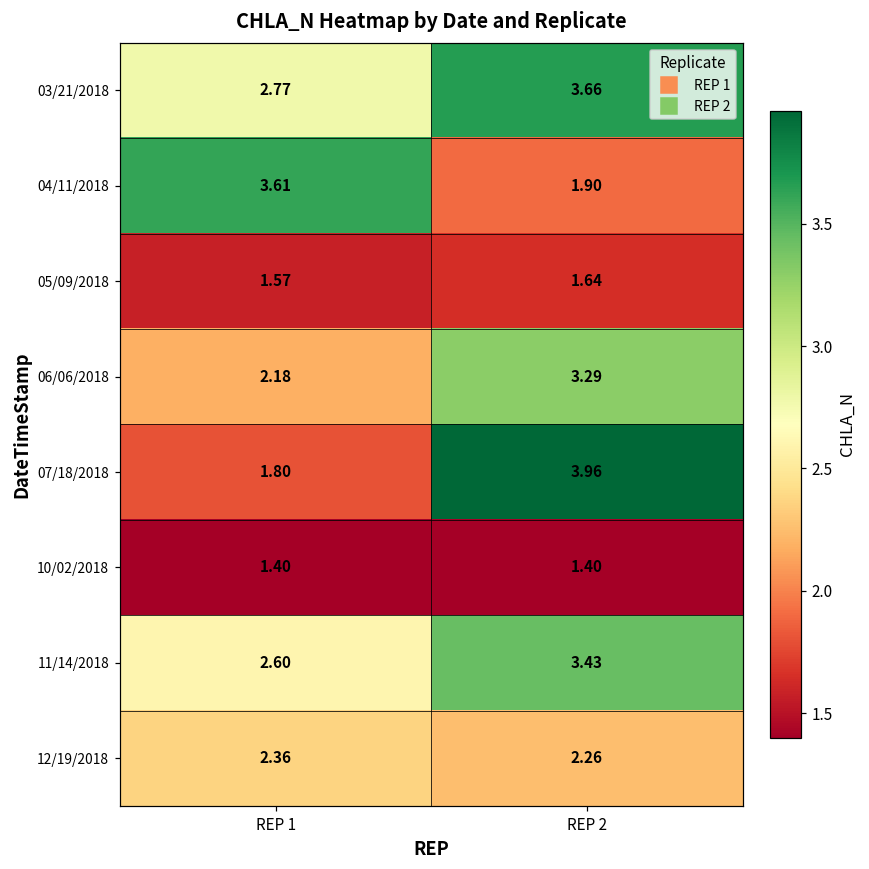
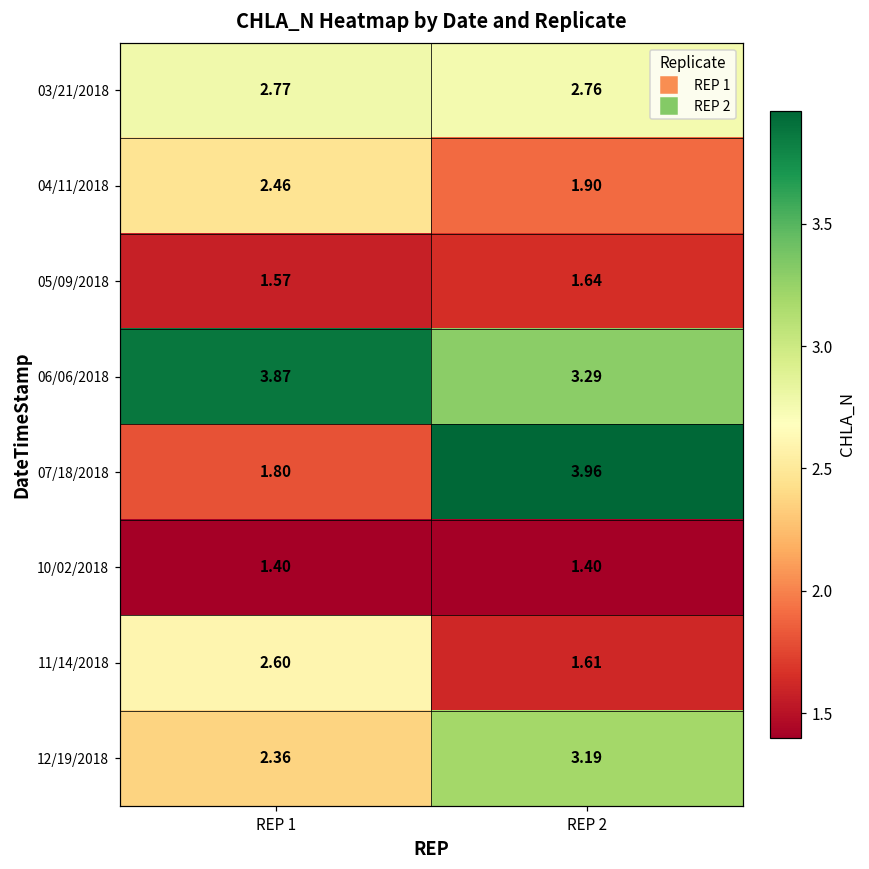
  {
    "03/21/2018": {
      "REP 1": 2.77,
-     "REP 2": 3.66
+     "REP 2": 2.76
    },
    "04/11/2018": {
-     "REP 1": 3.61,
+     "REP 1": 2.46,
      "REP 2": 1.90
    },
    "05/09/2018": {
      "REP 1": 1.57,
      "REP 2": 1.64
    },
    "06/06/2018": {
-     "REP 1": 2.18,
+     "REP 1": 3.87,
      "REP 2": 3.29
    },
    "07/18/2018": {
      "REP 1": 1.80,
      "REP 2": 3.96
    },
    "10/02/2018": {
      "REP 1": 1.40,
      "REP 2": 1.40
    },
    "11/14/2018": {
      "REP 1": 2.60,
-     "REP 2": 3.43
+     "REP 2": 1.61
    },
    "12/19/2018": {
      "REP 1": 2.36,
-     "REP 2": 2.26
+     "REP 2": 3.19
    }
  }
